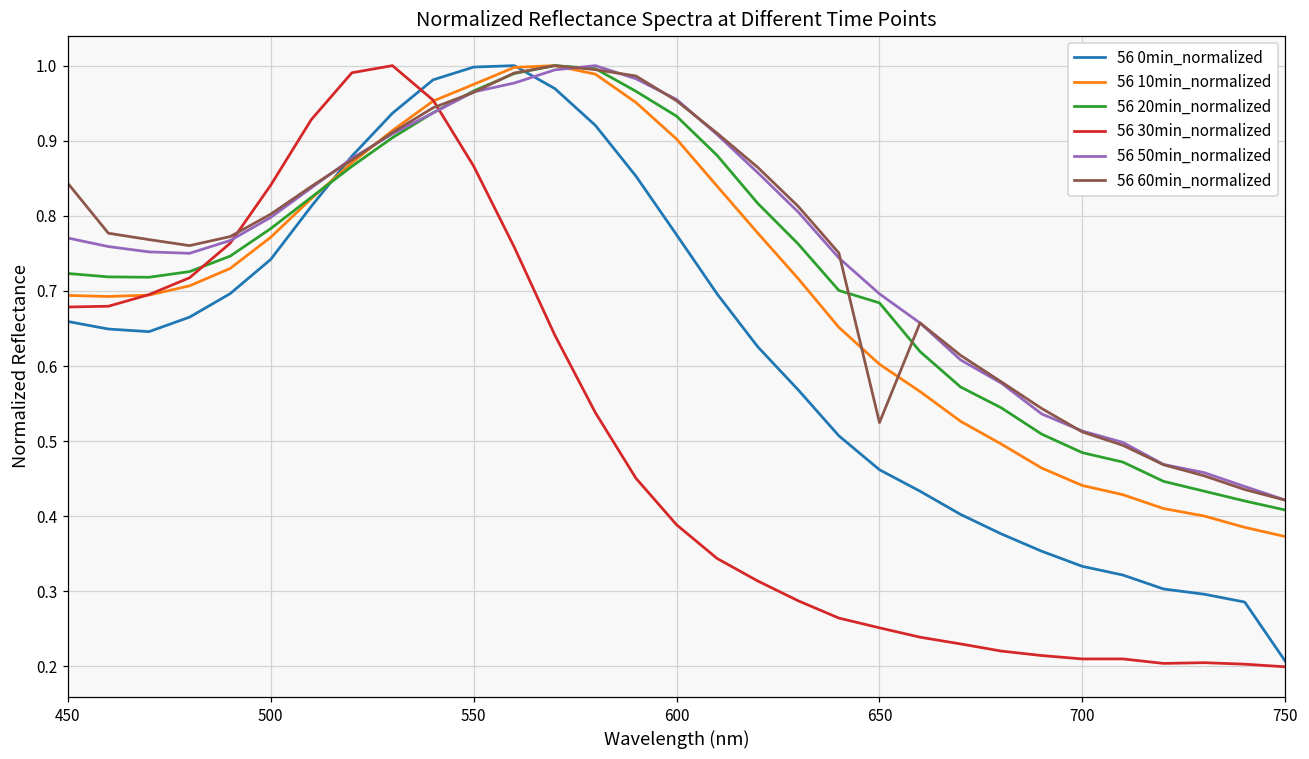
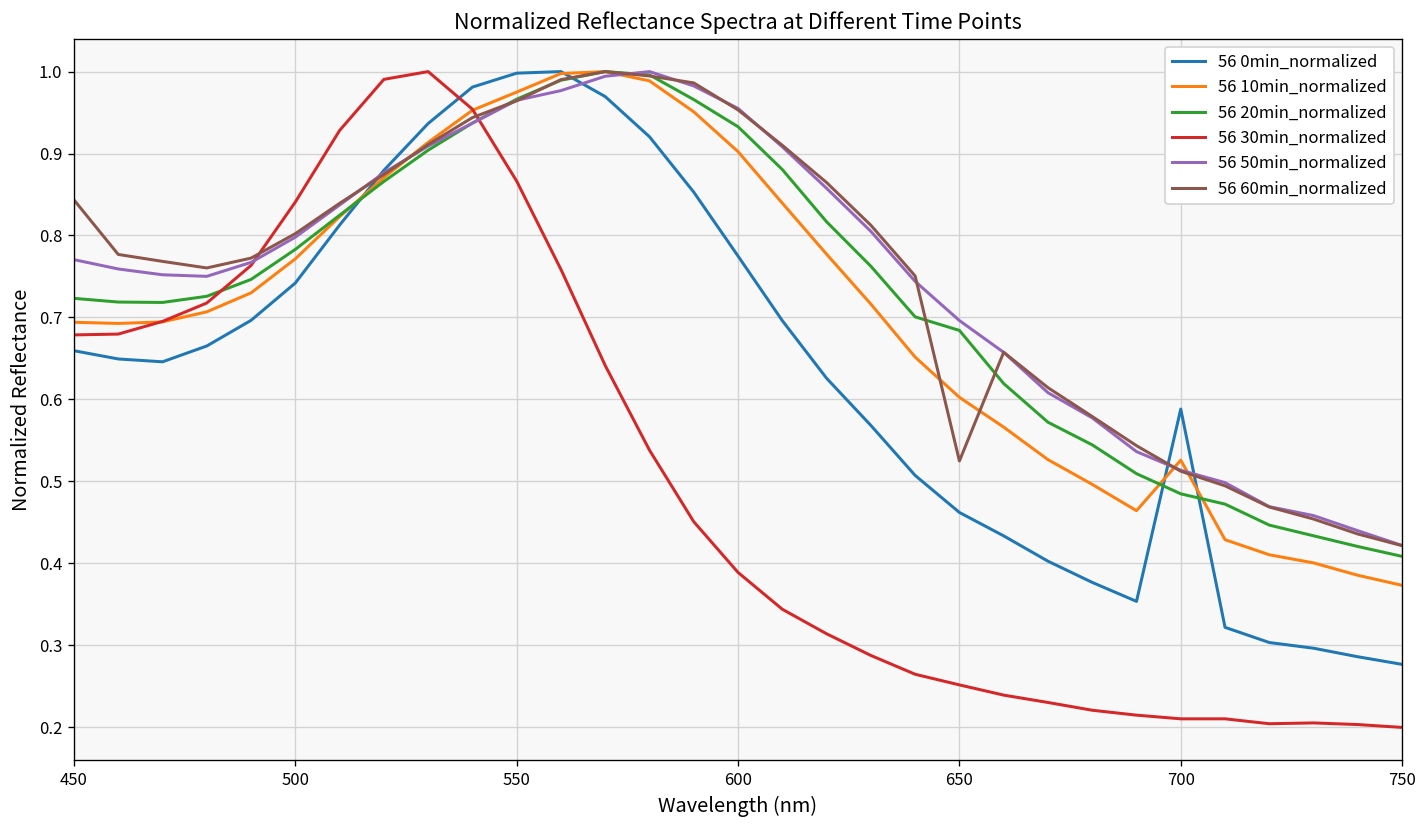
  {
    "56 0min_normalized": {
      "450": 0.66,
      "500": 0.74,
      "550": 1.00,
      "600": 0.77,
      "650": 0.46,
-     "700": 0.33,
-     "750": 0.21
+     "700": 0.59,
+     "750": 0.28
    },
    "56 10min_normalized": {
      "450": 0.69,
      "500": 0.77,
      "550": 0.97,
      "600": 0.90,
      "650": 0.60,
-     "700": 0.44,
+     "700": 0.53,
      "750": 0.37
    },
    "56 20min_normalized": {
      "450": 0.72,
      "500": 0.78,
      "600": 0.93,
      "650": 0.68,
      "700": 0.48,
      "750": 0.41
    },
    "56 30min_normalized": {
      "450": 0.68,
      "500": 0.84,
      "550": 0.87,
      "600": 0.39,
      "650": 0.25,
      "700": 0.21,
      "750": 0.20
    },
    "56 50min_normalized": {
      "450": 0.77,
      "500": 0.80,
      "650": 0.70
    },
    "56 60min_normalized": {
      "450": 0.84,
      "500": 0.80,
      "650": 0.52
    }
  }
